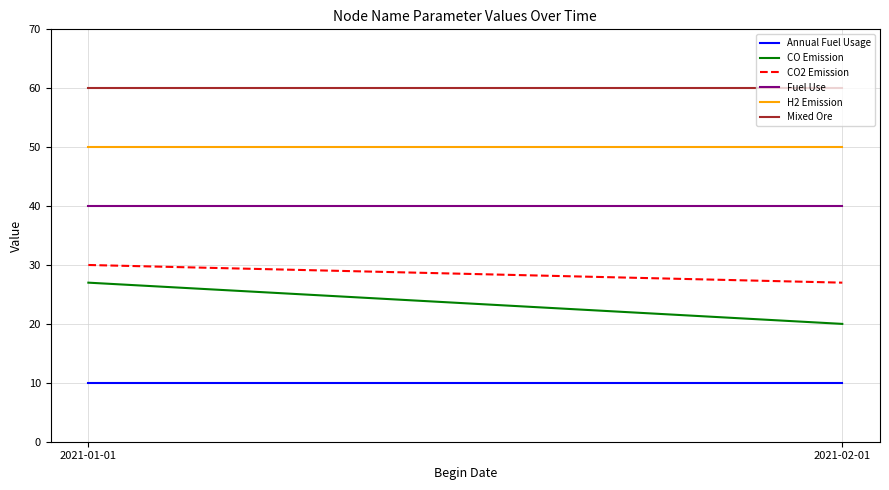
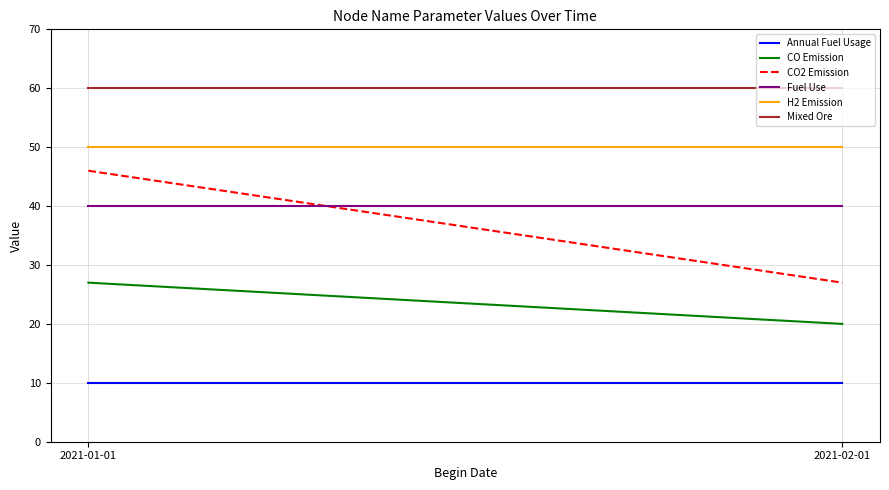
  {
    "Annual Fuel Usage": {
      "2021-01-01": 10,
      "2021-02-01": 10
    },
    "CO Emission": {
      "2021-01-01": 27,
      "2021-02-01": 20
    },
    "CO2 Emission": {
-     "2021-01-01": 30,
+     "2021-01-01": 46,
      "2021-02-01": 27
    },
    "Fuel Use": {
      "2021-01-01": 40,
      "2021-02-01": 40
    },
    "H2 Emission": {
      "2021-01-01": 50,
      "2021-02-01": 50
    },
    "Mixed Ore": {
      "2021-01-01": 60
    }
  }
